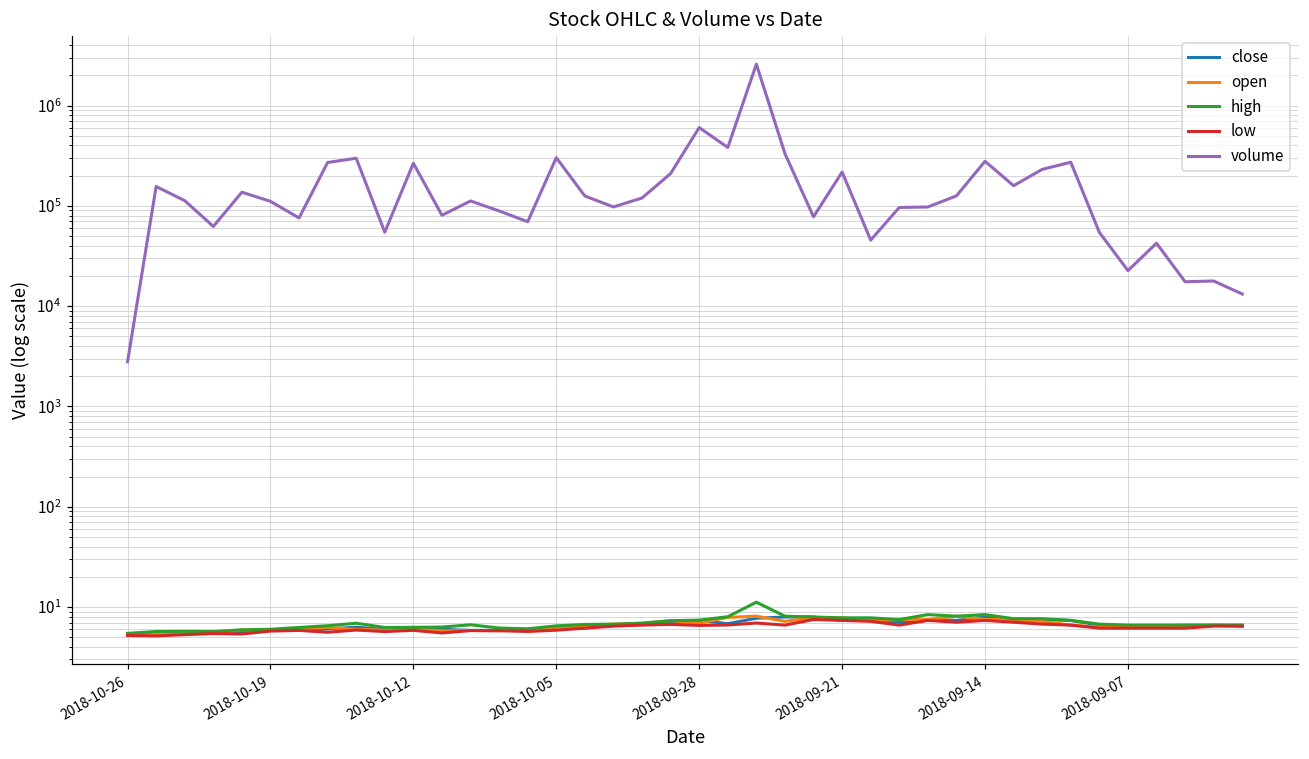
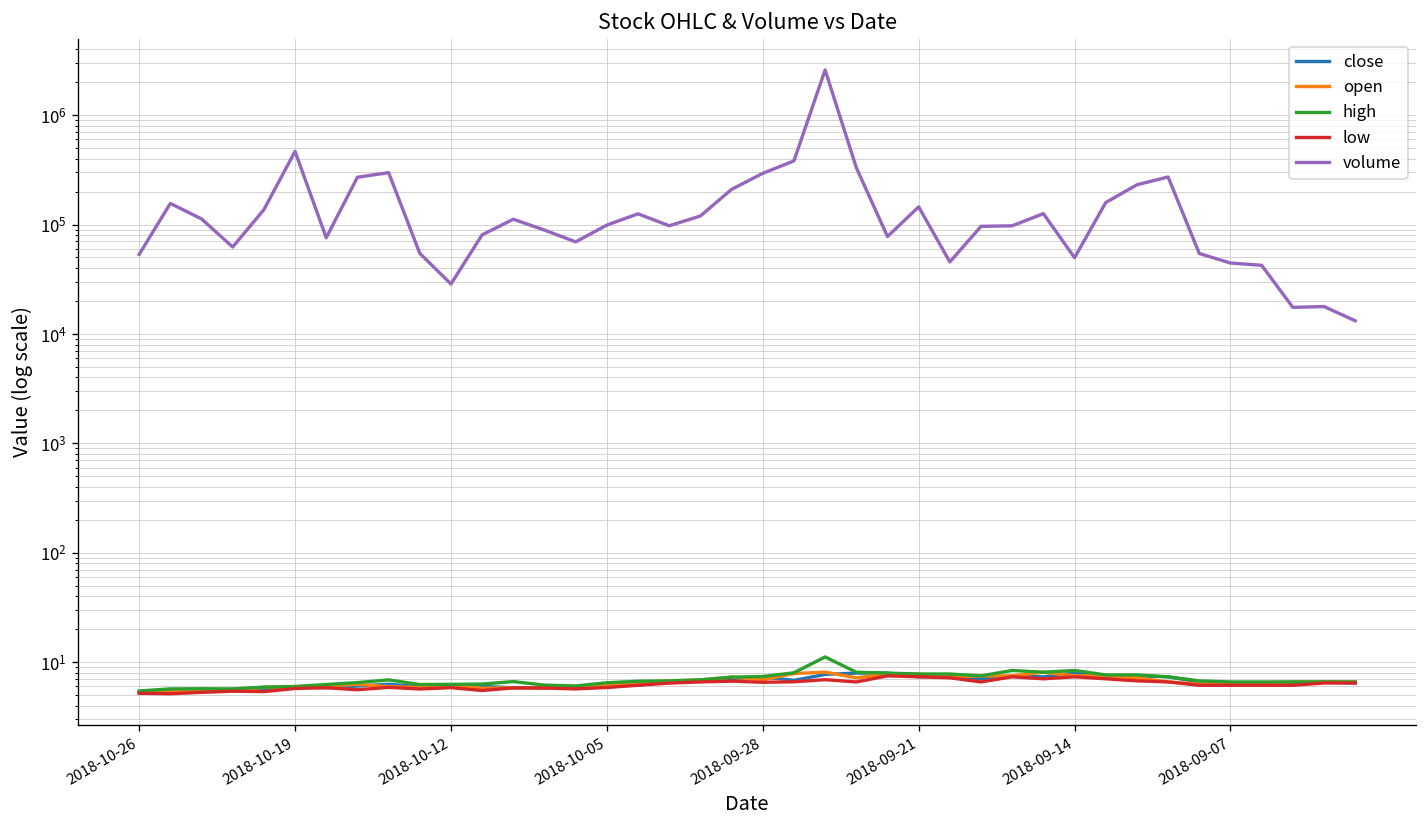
  {
    "volume": {
-     "2018-10-26": 2800,
-     "2018-10-19": 110000,
-     "2018-10-12": 270000,
-     "2018-10-05": 300000,
-     "2018-09-28": 600000,
-     "2018-09-21": 220000,
-     "2018-09-14": 280000,
-     "2018-09-07": 23000
+     "2018-10-26": 50000,
+     "2018-10-19": 500000,
+     "2018-10-12": 29000,
+     "2018-10-05": 100000,
+     "2018-09-28": 290000,
+     "2018-09-21": 150000,
+     "2018-09-14": 50000,
+     "2018-09-07": 40000
    }
  }
